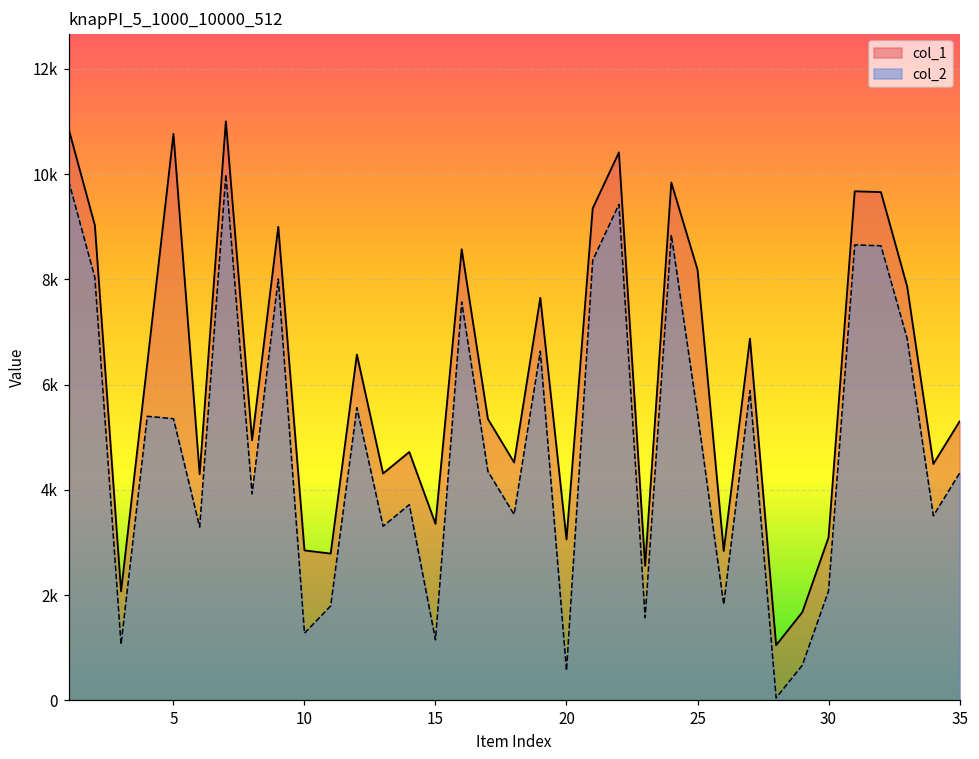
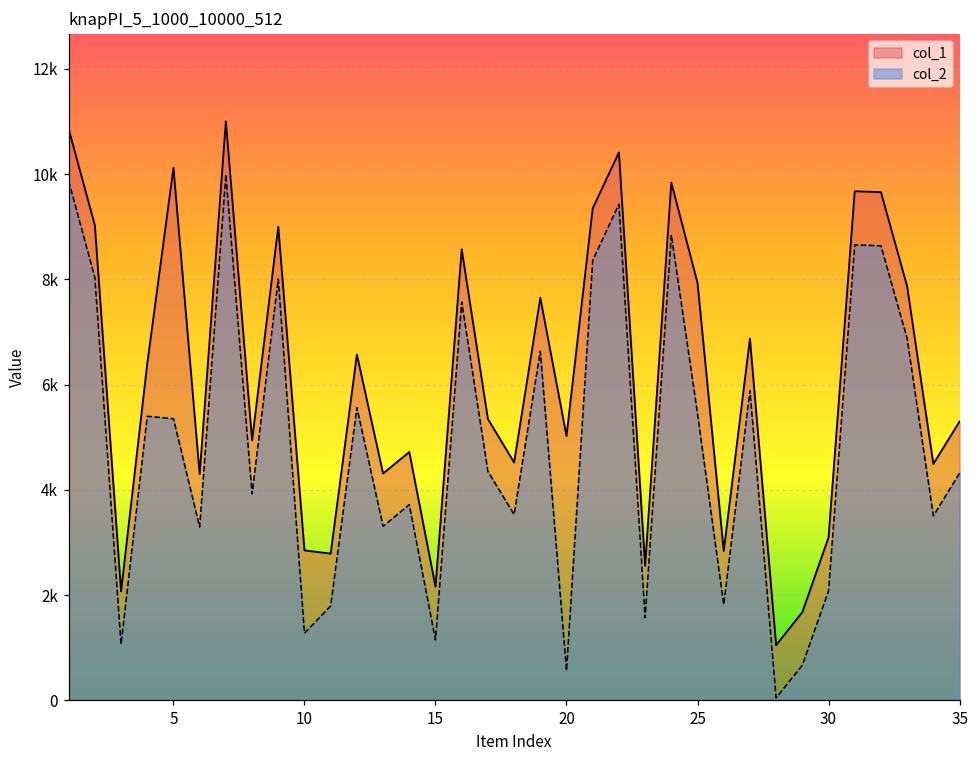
  {
    "col_1": {
-     "5": 10800,
+     "5": 10100,
      "10": 2900,
-     "15": 3400,
-     "20": 3100,
-     "25": 8200,
+     "15": 2200,
+     "20": 5000,
+     "25": 7900,
      "30": 3100,
      "35": 5300
    },
    "col_2": {
      "5": 5400,
      "10": 1300,
      "15": 1200,
      "20": 600,
      "25": 5400,
      "30": 2100,
      "35": 4300
    }
  }
